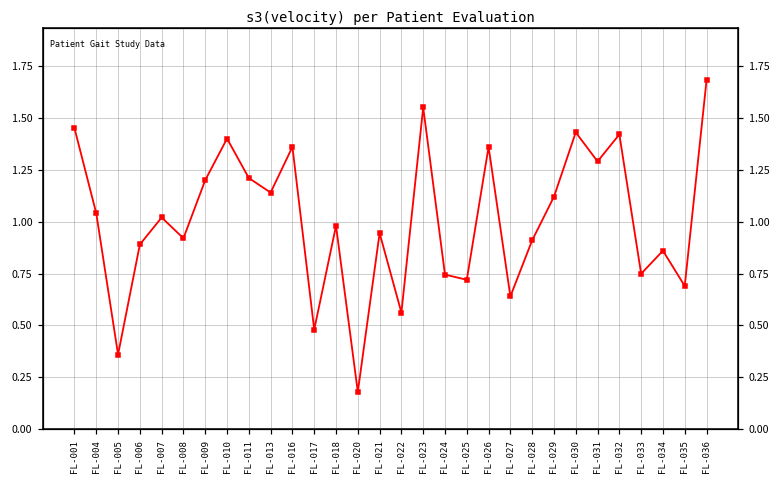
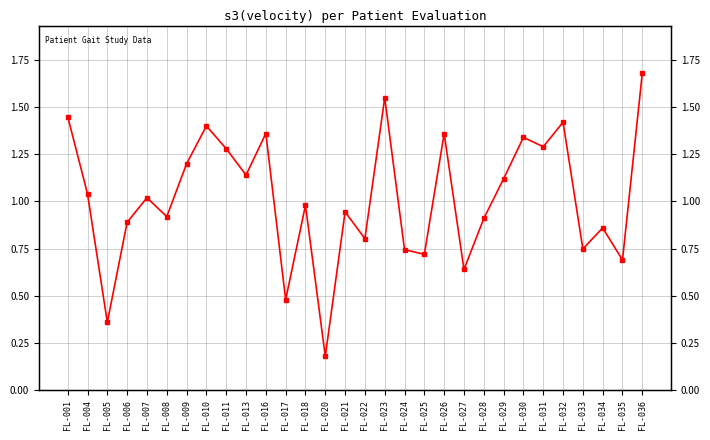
  {
    "FL-001": 1.45,
    "FL-004": 1.04,
    "FL-005": 0.36,
    "FL-006": 0.89,
    "FL-007": 1.02,
    "FL-008": 0.92,
    "FL-009": 1.20,
    "FL-010": 1.40,
-   "FL-011": 1.21,
+   "FL-011": 1.28,
    "FL-013": 1.14,
    "FL-016": 1.36,
    "FL-017": 0.48,
    "FL-018": 0.98,
    "FL-020": 0.18,
    "FL-021": 0.95,
-   "FL-022": 0.56,
+   "FL-022": 0.80,
    "FL-023": 1.55,
    "FL-024": 0.75,
    "FL-025": 0.72,
    "FL-026": 1.36,
    "FL-027": 0.64,
    "FL-028": 0.91,
    "FL-029": 1.12,
-   "FL-030": 1.43,
+   "FL-030": 1.34,
    "FL-031": 1.29,
    "FL-032": 1.42,
    "FL-033": 0.75,
    "FL-034": 0.86,
    "FL-035": 0.69,
    "FL-036": 1.68
  }
